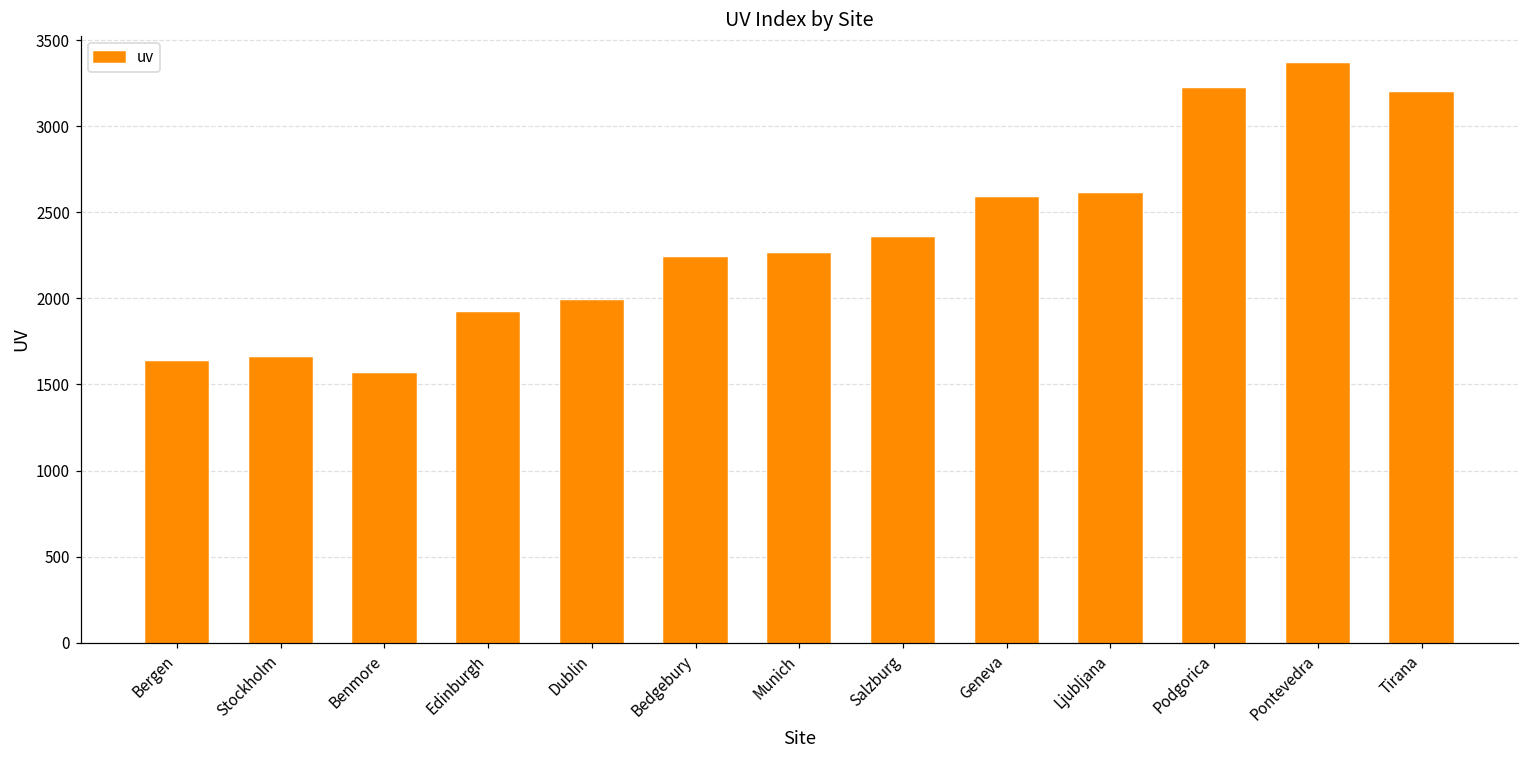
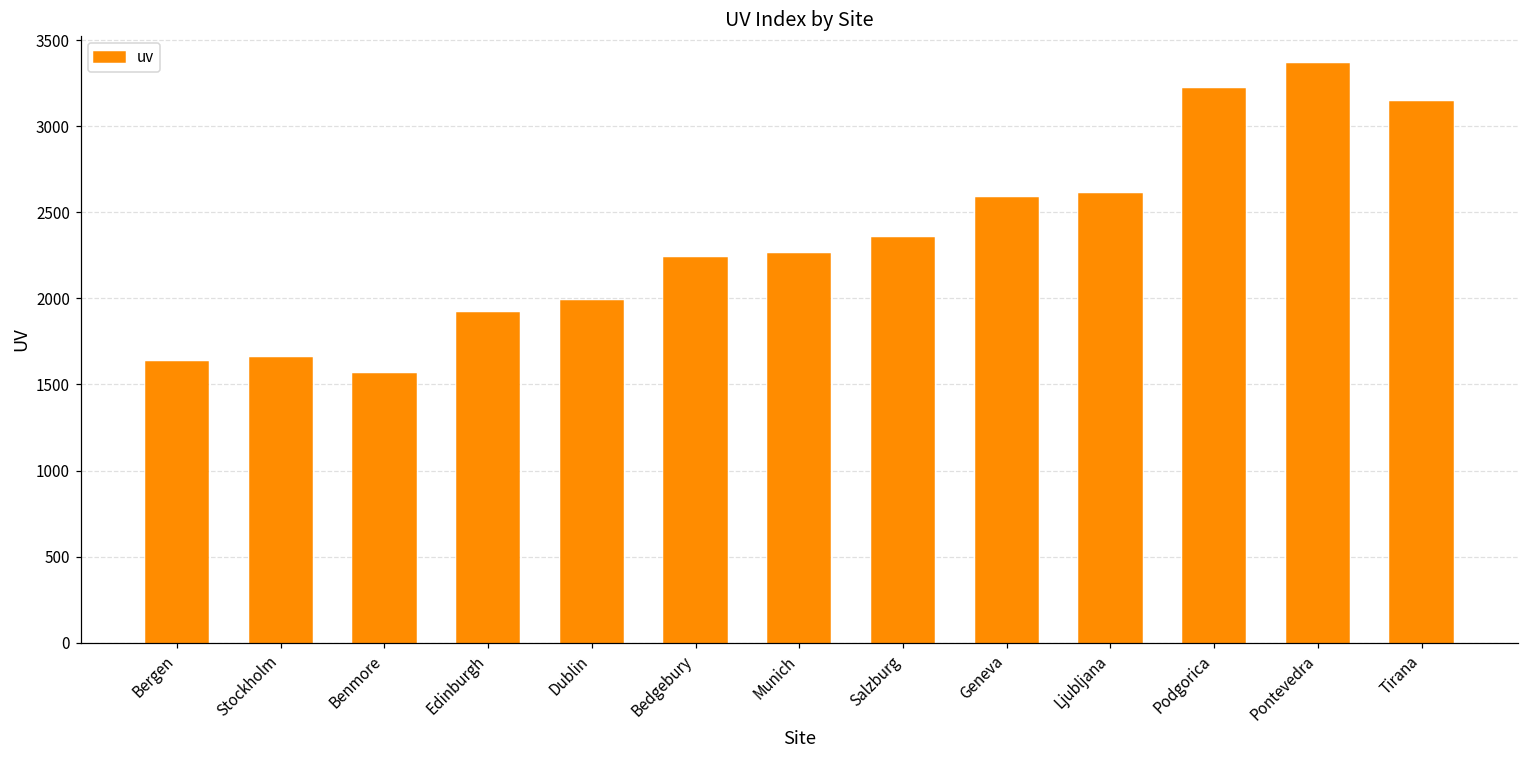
  {
    "Bergen": 1630,
    "Stockholm": 1650,
    "Benmore": 1560,
    "Edinburgh": 1920,
    "Dublin": 1980,
    "Bedgebury": 2230,
    "Munich": 2260,
    "Salzburg": 2350,
    "Geneva": 2580,
    "Ljubljana": 2610,
    "Podgorica": 3210,
    "Pontevedra": 3360,
-   "Tirana": 3190
+   "Tirana": 3140
  }
